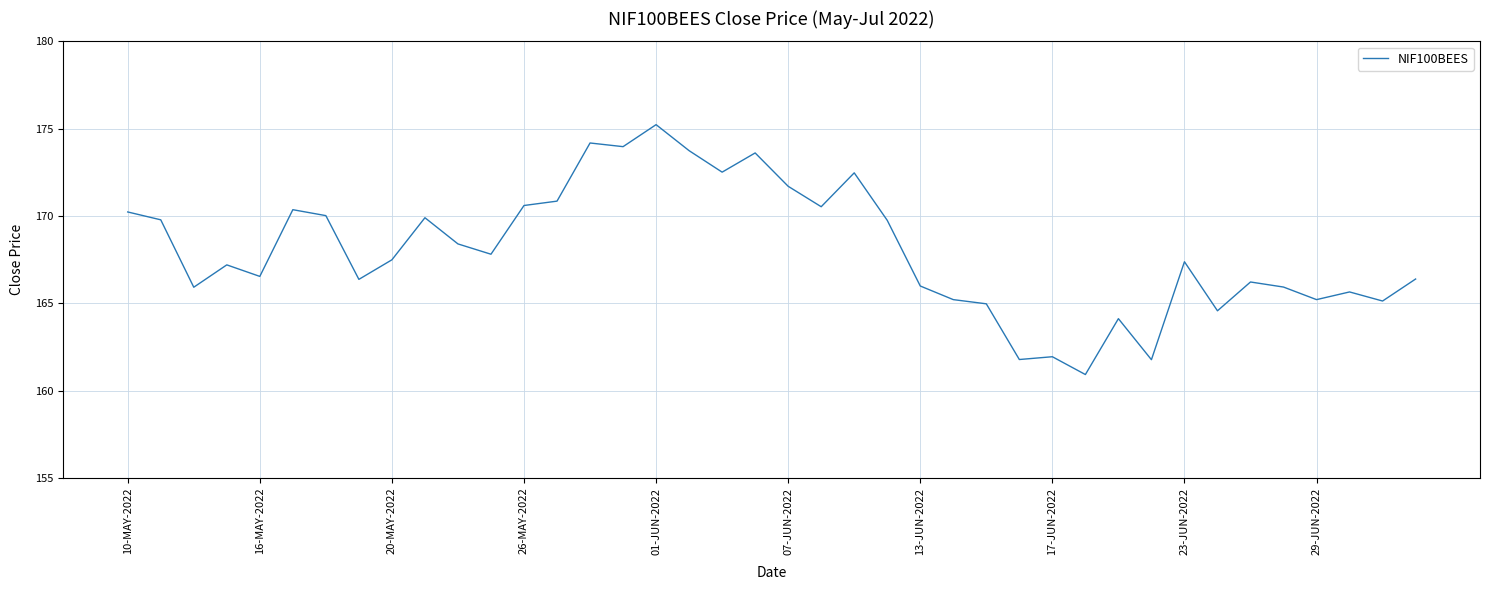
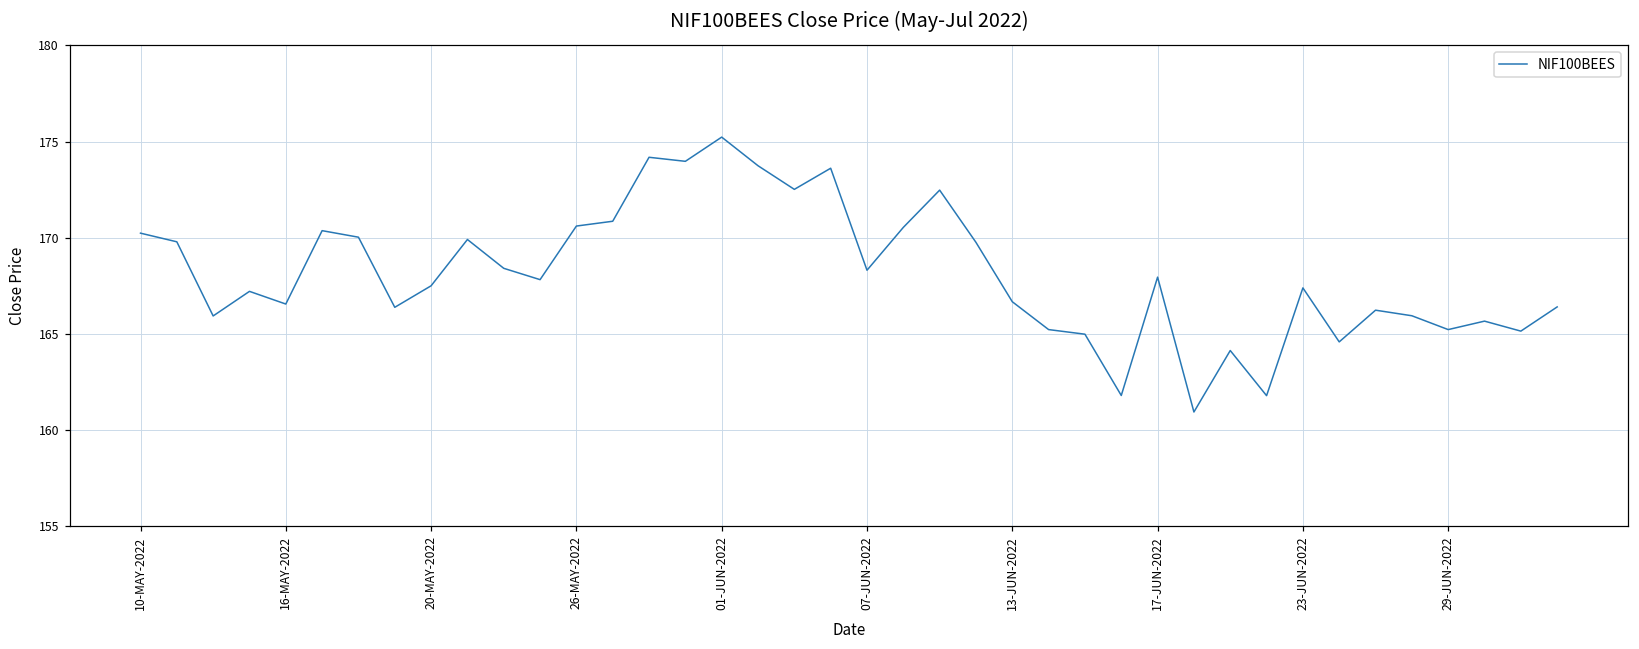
  {
    "10-MAY-2022": 170.2,
    "16-MAY-2022": 166.5,
    "20-MAY-2022": 167.5,
    "26-MAY-2022": 170.6,
    "01-JUN-2022": 175.2,
-   "07-JUN-2022": 171.7,
-   "13-JUN-2022": 166.0,
-   "17-JUN-2022": 161.9,
+   "07-JUN-2022": 168.3,
+   "13-JUN-2022": 166.7,
+   "17-JUN-2022": 167.9,
    "23-JUN-2022": 167.4,
    "29-JUN-2022": 165.2
  }
